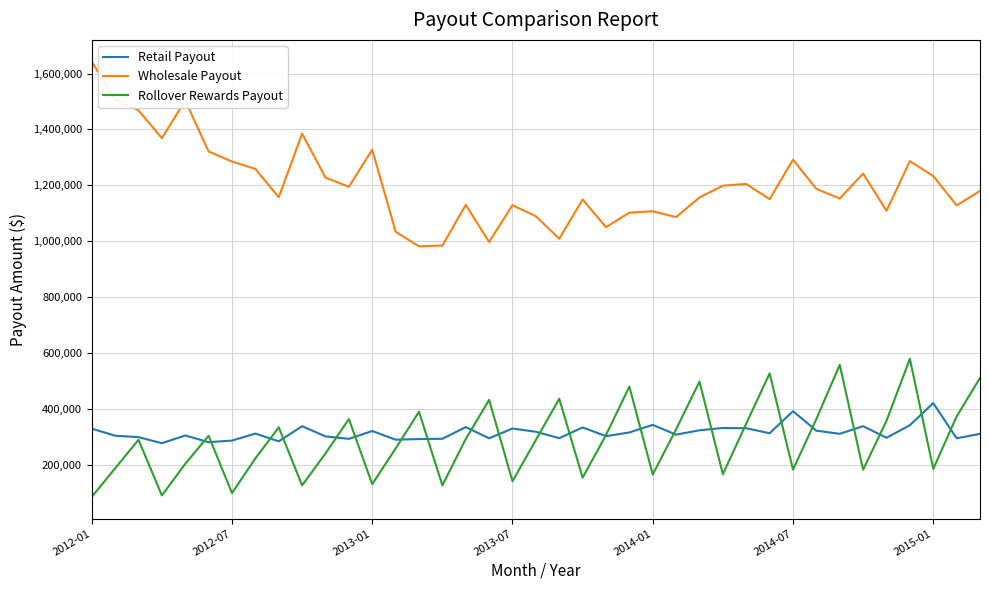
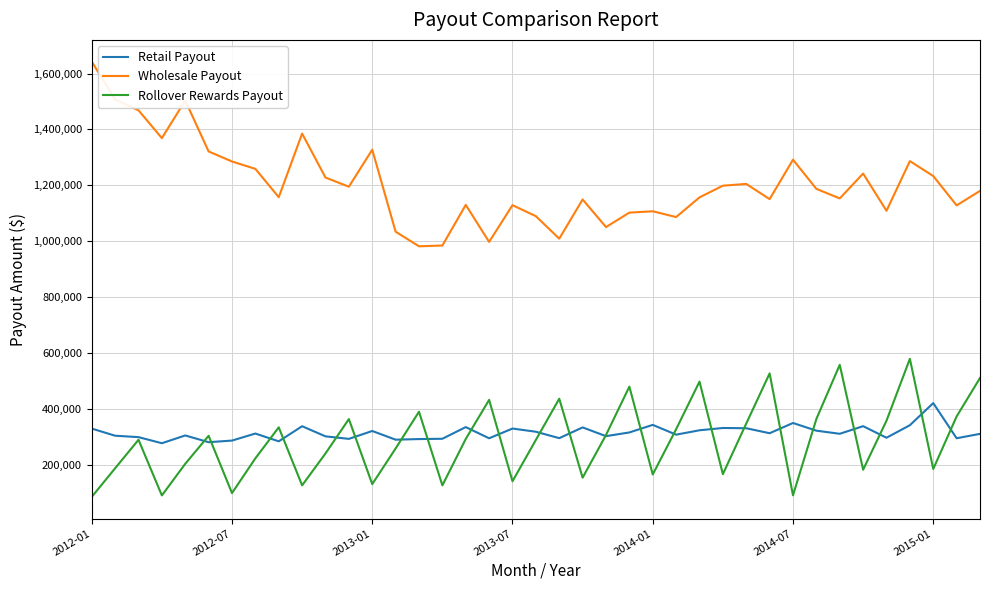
  {
    "Retail Payout": {
      "2012-01": "330,000",
      "2012-07": "290,000",
      "2013-01": "320,000",
      "2013-07": "330,000",
      "2014-01": "340,000",
-     "2014-07": "390,000",
+     "2014-07": "350,000",
      "2015-01": "420,000"
    },
    "Wholesale Payout": {
      "2012-01": "1,640,000",
      "2012-07": "1,290,000",
      "2013-01": "1,330,000",
      "2013-07": "1,130,000",
      "2014-01": "1,110,000",
      "2014-07": "1,290,000",
      "2015-01": "1,230,000"
    },
    "Rollover Rewards Payout": {
      "2012-01": "80,000",
      "2012-07": "100,000",
      "2013-01": "130,000",
      "2013-07": "140,000",
      "2014-01": "160,000",
-     "2014-07": "180,000",
+     "2014-07": "90,000",
      "2015-01": "180,000"
    }
  }
